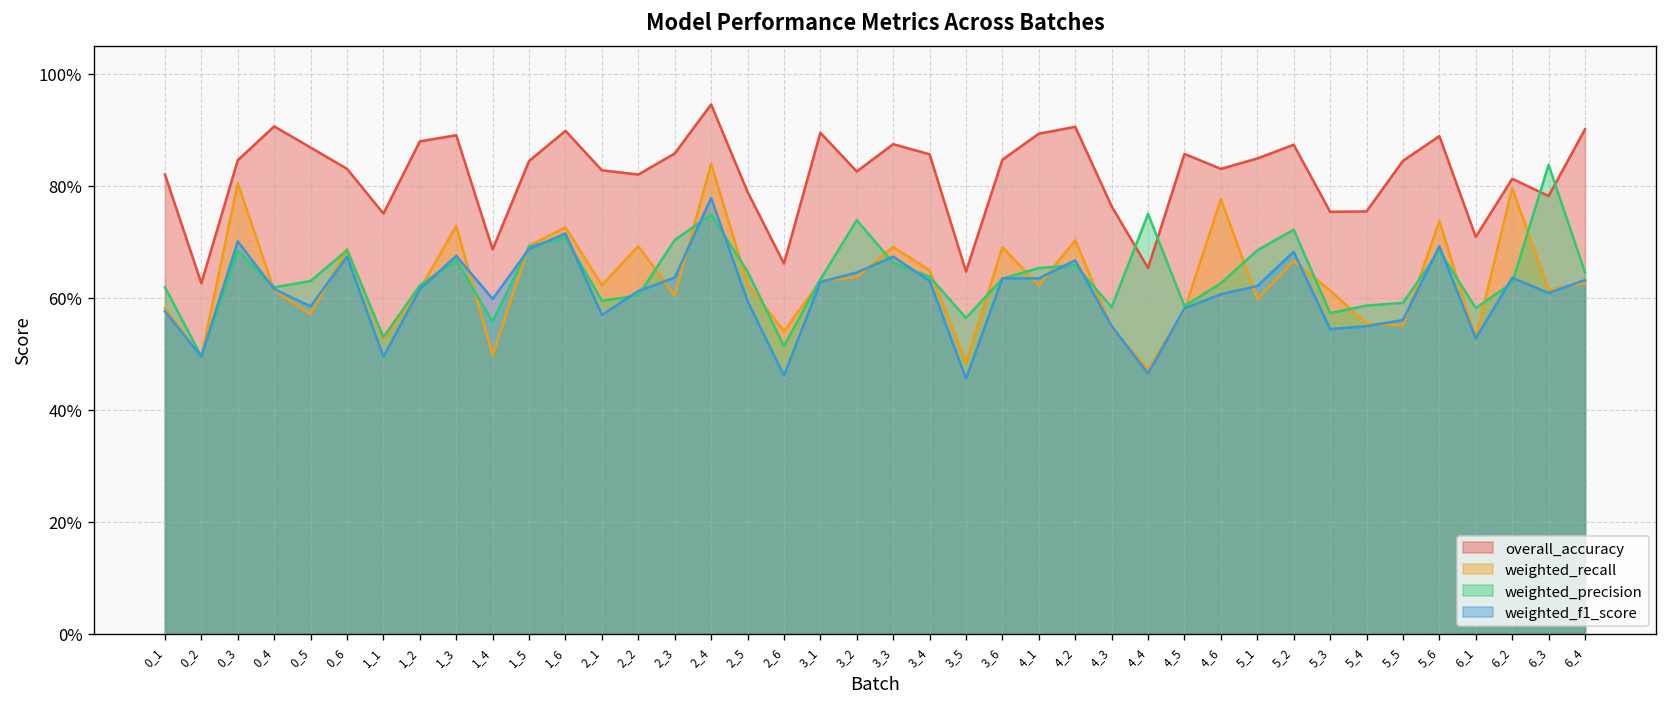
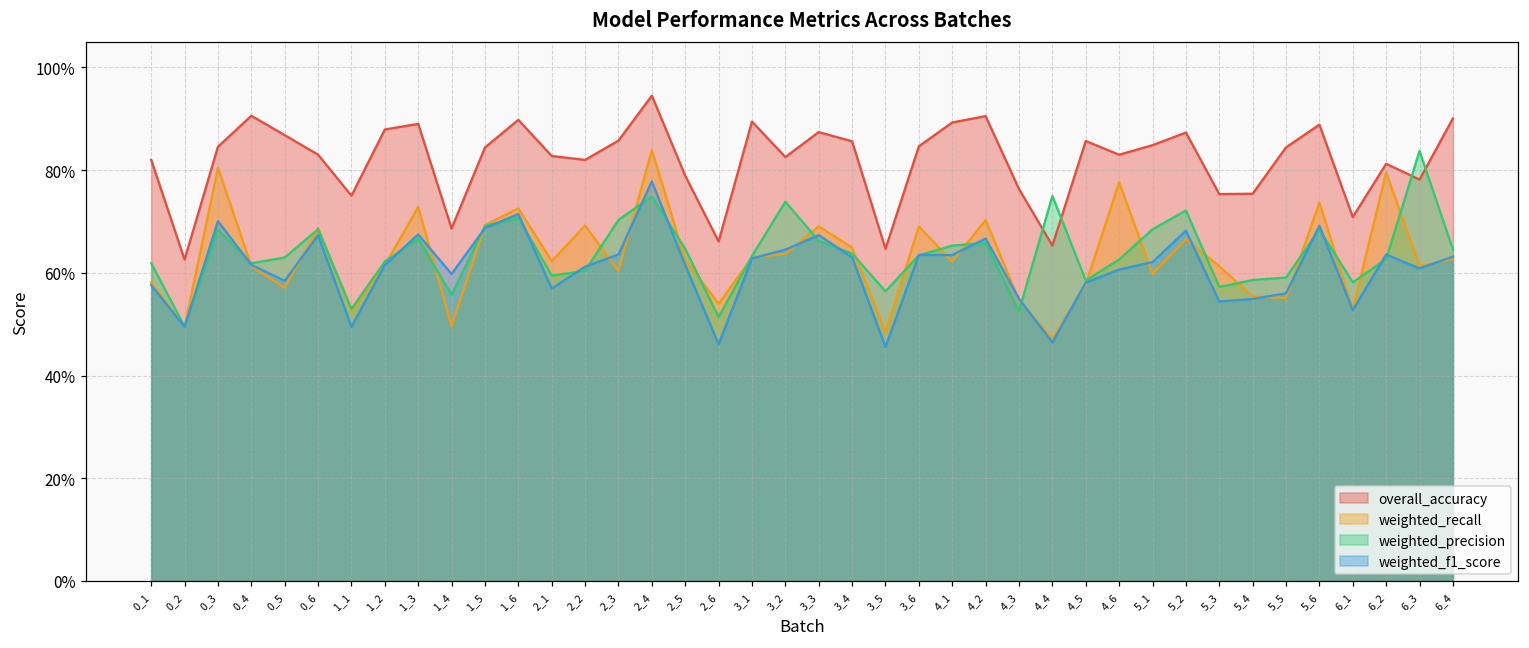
  {
    "weighted_precision": {
      "0_1": "62%",
      "0_3": "68%",
      "0_5": "63%",
      "1_2": "62%",
      "1_3": "67%",
      "1_4": "56%",
      "1_6": "71%",
      "2_1": "59%",
      "2_2": "60%",
      "2_3": "70%",
      "2_4": "75%",
      "2_5": "65%",
      "2_6": "51%",
      "3_2": "74%",
      "3_3": "66%",
      "3_4": "64%",
      "3_5": "56%",
      "4_1": "65%",
      "4_2": "66%",
-     "4_3": "58%",
+     "4_3": "53%",
      "4_4": "75%",
      "4_6": "63%",
      "5_1": "68%",
      "5_2": "72%",
      "5_3": "57%",
      "5_4": "59%",
      "5_5": "59%",
      "5_6": "68%",
      "6_1": "58%",
      "6_2": "63%",
      "6_3": "84%",
      "6_4": "65%"
    },
    "weighted_f1_score": {
      "0_1": "58%",
      "0_3": "70%",
      "0_5": "58%",
      "0_6": "67%",
      "1_1": "49%",
      "1_3": "67%",
      "1_4": "60%",
      "1_6": "71%",
      "2_1": "57%",
      "2_2": "61%",
      "2_3": "64%",
      "2_4": "78%",
-     "2_5": "59%",
+     "2_5": "62%",
      "2_6": "46%",
      "3_2": "65%",
      "3_3": "67%",
      "3_4": "63%",
      "3_5": "46%",
      "4_1": "63%",
      "4_2": "67%",
      "4_4": "46%",
      "4_6": "61%",
      "5_1": "62%",
      "5_2": "68%",
      "5_3": "54%",
      "5_5": "56%",
      "5_6": "69%",
      "6_2": "64%"
    }
  }
